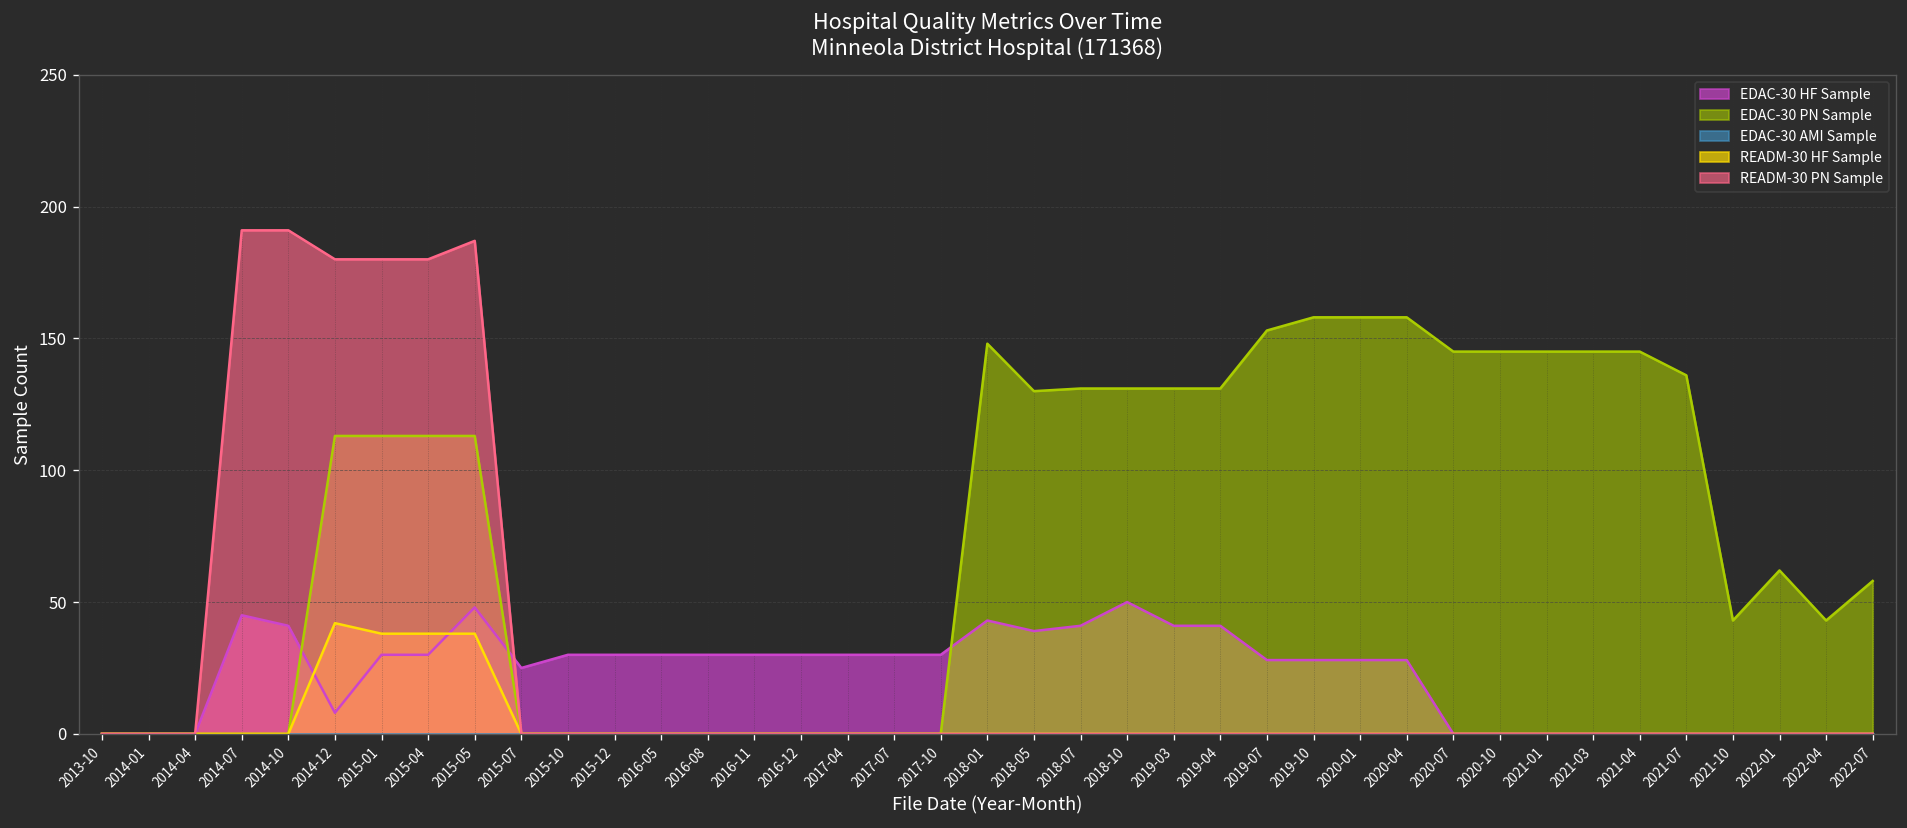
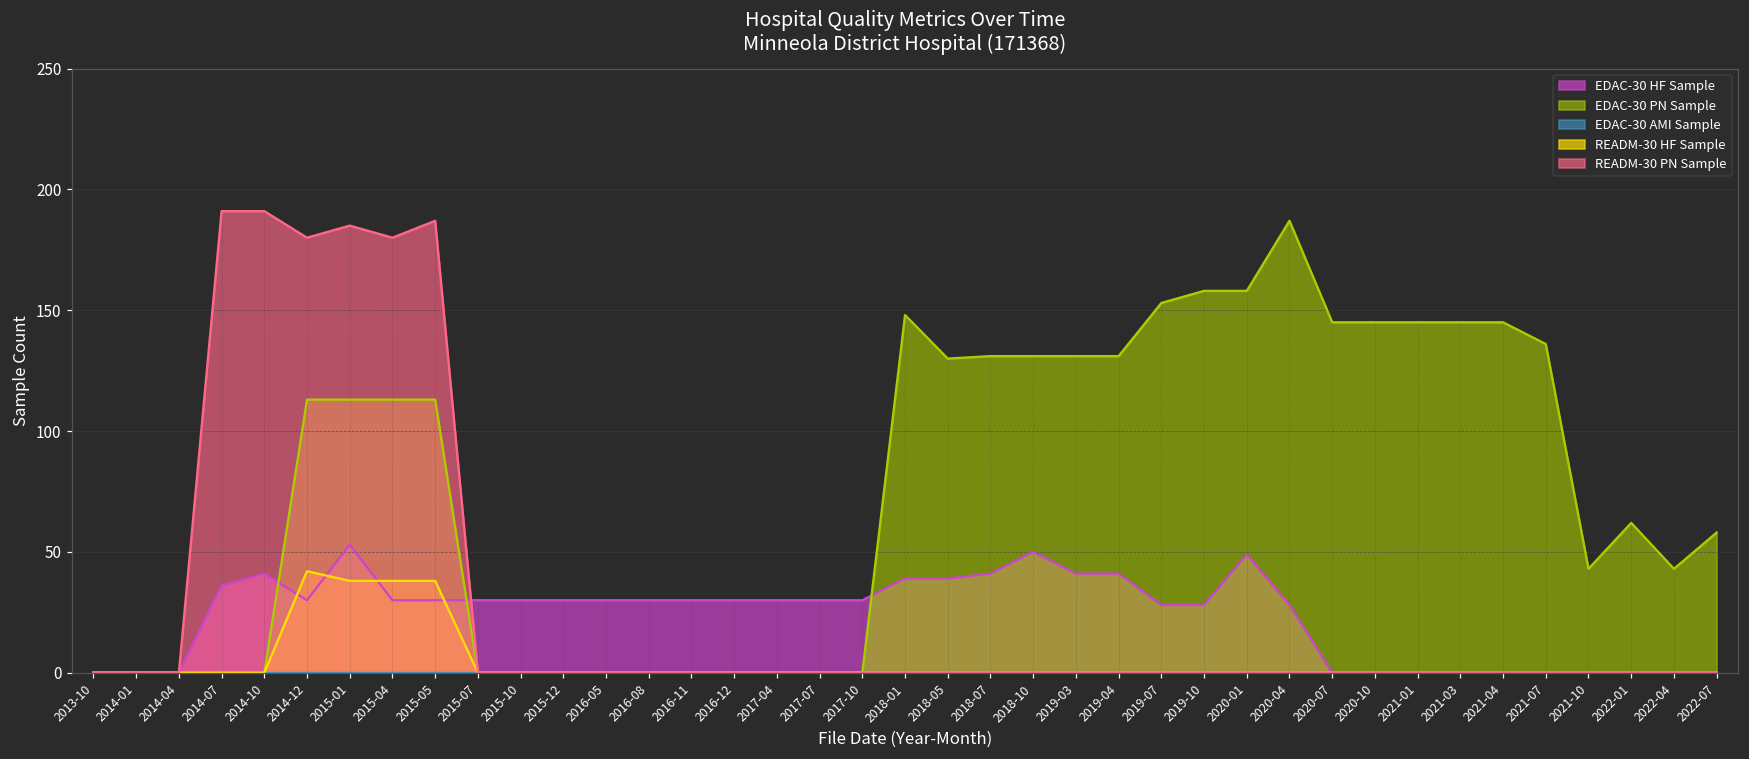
  {
    "EDAC-30 HF Sample": {
-     "2014-07": 45,
+     "2014-07": 36,
      "2014-10": 41,
-     "2014-12": 8,
-     "2015-01": 30,
+     "2014-12": 30,
+     "2015-01": 53,
      "2015-04": 30,
-     "2015-05": 48,
-     "2015-07": 25,
+     "2015-05": 30,
+     "2015-07": 30,
      "2015-10": 30,
      "2015-12": 30,
      "2016-05": 30,
      "2016-08": 30,
      "2016-11": 30,
      "2016-12": 30,
      "2017-04": 30,
      "2017-07": 30,
      "2017-10": 30,
-     "2018-01": 43,
+     "2018-01": 39,
      "2018-05": 39,
      "2018-07": 41,
      "2018-10": 50,
      "2019-03": 41,
      "2019-04": 41,
      "2019-07": 28,
      "2019-10": 28,
-     "2020-01": 28,
+     "2020-01": 49,
      "2020-04": 28
    },
    "EDAC-30 PN Sample": {
      "2014-12": 113,
      "2015-01": 113,
      "2015-04": 113,
      "2015-05": 113,
      "2018-01": 148,
      "2018-05": 130,
      "2018-07": 131,
      "2018-10": 131,
      "2019-03": 131,
      "2019-04": 131,
      "2019-07": 153,
      "2019-10": 158,
      "2020-01": 158,
-     "2020-04": 158,
+     "2020-04": 187,
      "2020-07": 145,
      "2020-10": 145,
      "2021-01": 145,
      "2021-03": 145,
      "2021-04": 145,
      "2021-07": 136,
      "2021-10": 43,
      "2022-01": 62,
      "2022-04": 43,
      "2022-07": 58
    },
    "EDAC-30 AMI Sample": {
      "2014-12": 0,
      "2015-01": 0,
      "2015-04": 0,
      "2015-05": 0
    },
    "READM-30 HF Sample": {
      "2014-12": 42,
      "2015-01": 38,
      "2015-04": 38,
      "2015-05": 38
    },
    "READM-30 PN Sample": {
      "2014-07": 191,
      "2014-10": 191,
      "2014-12": 180,
-     "2015-01": 180,
+     "2015-01": 185,
      "2015-04": 180,
      "2015-05": 187
    }
  }
